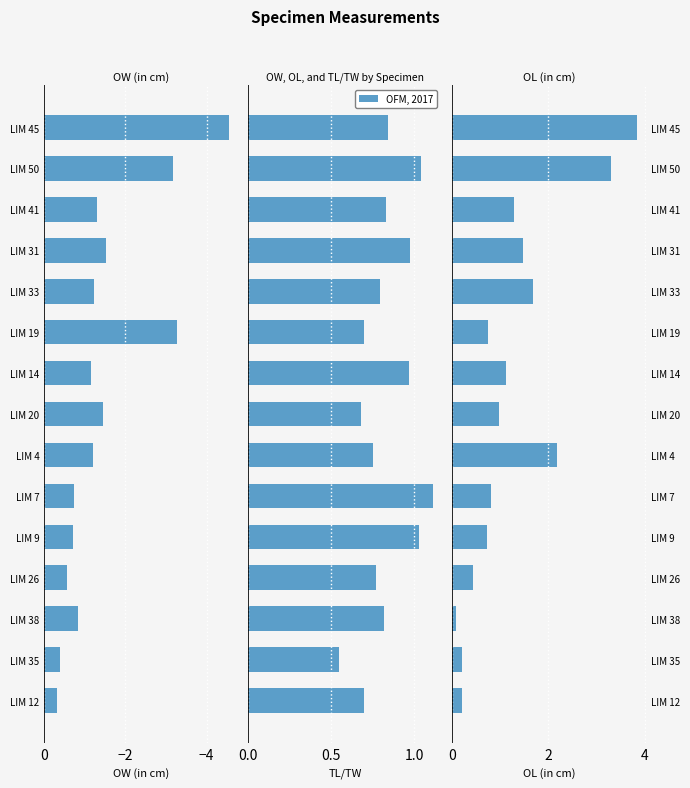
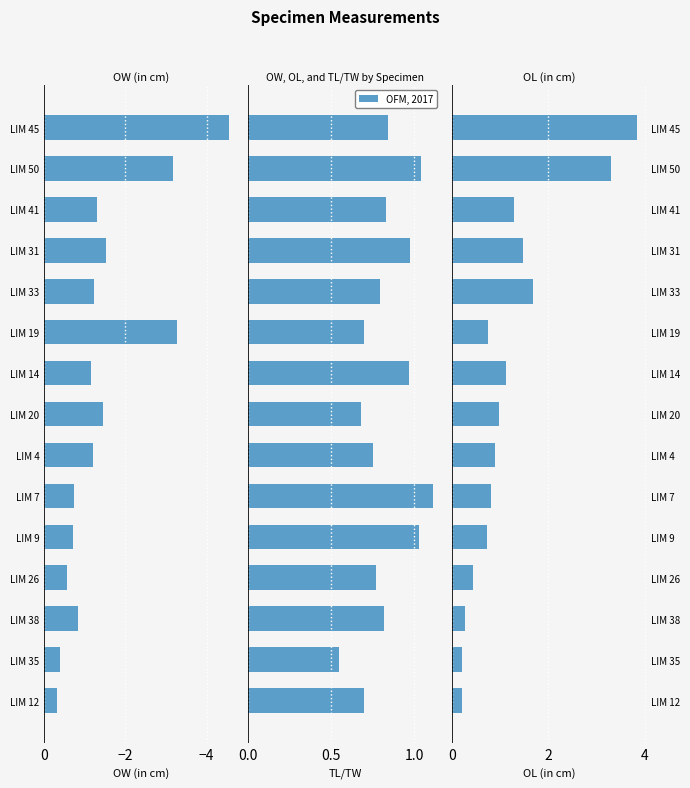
  {
    "OW (in cm)": {
      "LIM 45": -4.6,
      "LIM 50": -3.2,
      "LIM 41": -1.3,
      "LIM 31": -1.5,
      "LIM 33": -1.2,
      "LIM 19": -3.3,
      "LIM 14": -1.2,
      "LIM 20": -1.4,
      "LIM 4": -1.2,
      "LIM 7": -0.7,
      "LIM 9": -0.7,
      "LIM 26": -0.6,
      "LIM 38": -0.8,
      "LIM 35": -0.4,
      "LIM 12": -0.3
    },
    "OL (in cm)": {
      "LIM 45": 3.8,
      "LIM 50": 3.3,
      "LIM 41": 1.3,
      "LIM 31": 1.5,
      "LIM 33": 1.7,
      "LIM 19": 0.7,
      "LIM 14": 1.1,
      "LIM 20": 1.0,
-     "LIM 4": 2.2,
+     "LIM 4": 0.9,
      "LIM 7": 0.8,
      "LIM 9": 0.7,
      "LIM 26": 0.4,
-     "LIM 38": 0.1,
+     "LIM 38": 0.3,
      "LIM 35": 0.2,
      "LIM 12": 0.2
    }
  }
